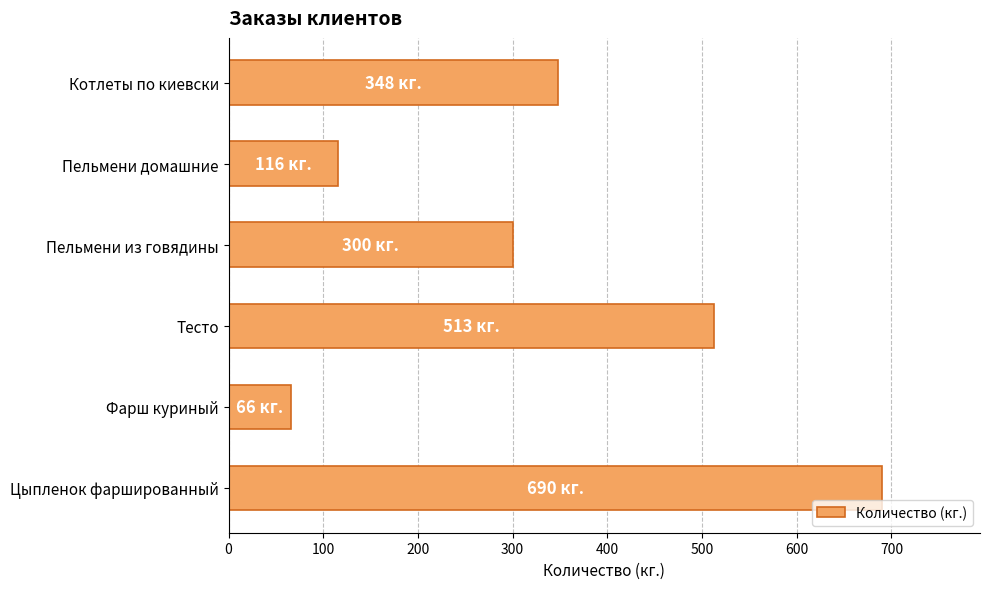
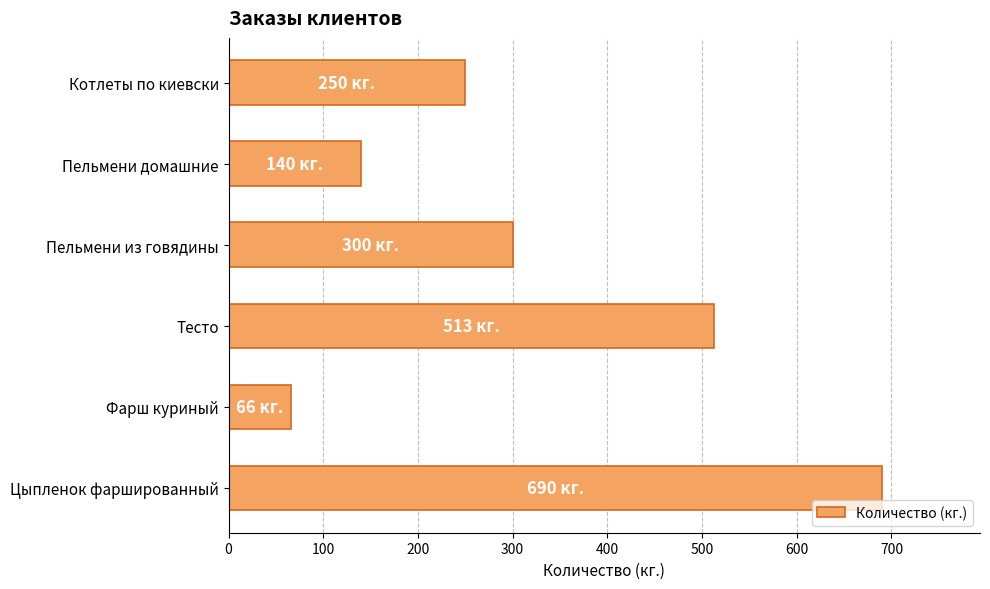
  {
-   "Котлеты по киевски": 348,
-   "Пельмени домашние": 116,
+   "Котлеты по киевски": 250,
+   "Пельмени домашние": 140,
    "Пельмени из говядины": 300,
    "Тесто": 513,
    "Фарш куриный": 66,
    "Цыпленок фаршированный": 690
  }
